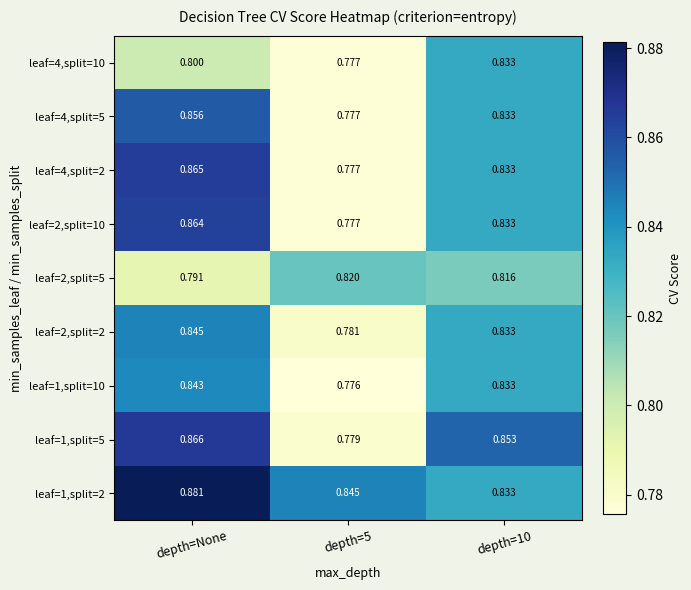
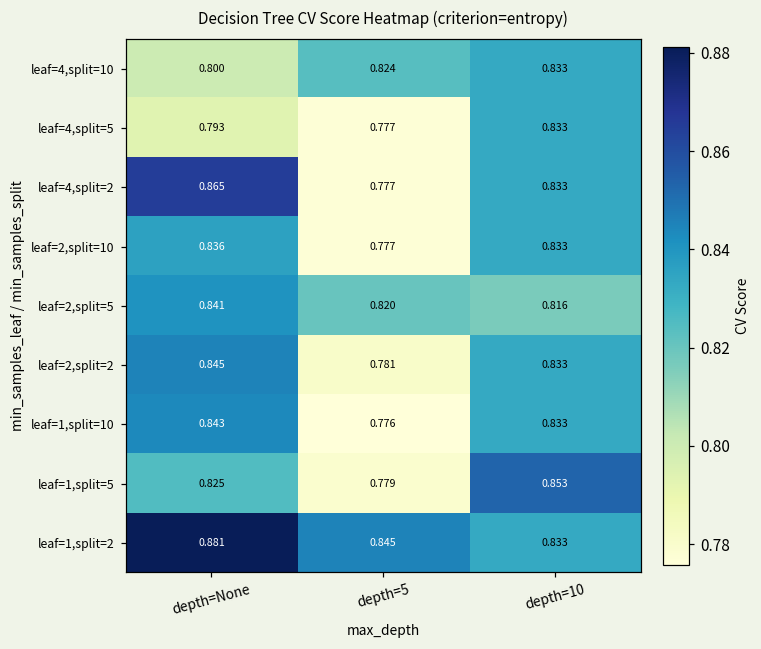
  {
    "leaf=4,split=10": {
      "depth=None": 0.800,
-     "depth=5": 0.777,
+     "depth=5": 0.824,
      "depth=10": 0.833
    },
    "leaf=4,split=5": {
-     "depth=None": 0.856,
+     "depth=None": 0.793,
      "depth=5": 0.777,
      "depth=10": 0.833
    },
    "leaf=4,split=2": {
      "depth=None": 0.865,
      "depth=5": 0.777,
      "depth=10": 0.833
    },
    "leaf=2,split=10": {
-     "depth=None": 0.864,
+     "depth=None": 0.836,
      "depth=5": 0.777,
      "depth=10": 0.833
    },
    "leaf=2,split=5": {
-     "depth=None": 0.791,
+     "depth=None": 0.841,
      "depth=5": 0.820,
      "depth=10": 0.816
    },
    "leaf=2,split=2": {
      "depth=None": 0.845,
      "depth=5": 0.781,
      "depth=10": 0.833
    },
    "leaf=1,split=10": {
      "depth=None": 0.843,
      "depth=5": 0.776,
      "depth=10": 0.833
    },
    "leaf=1,split=5": {
-     "depth=None": 0.866,
+     "depth=None": 0.825,
      "depth=5": 0.779,
      "depth=10": 0.853
    },
    "leaf=1,split=2": {
      "depth=None": 0.881,
      "depth=5": 0.845,
      "depth=10": 0.833
    }
  }
